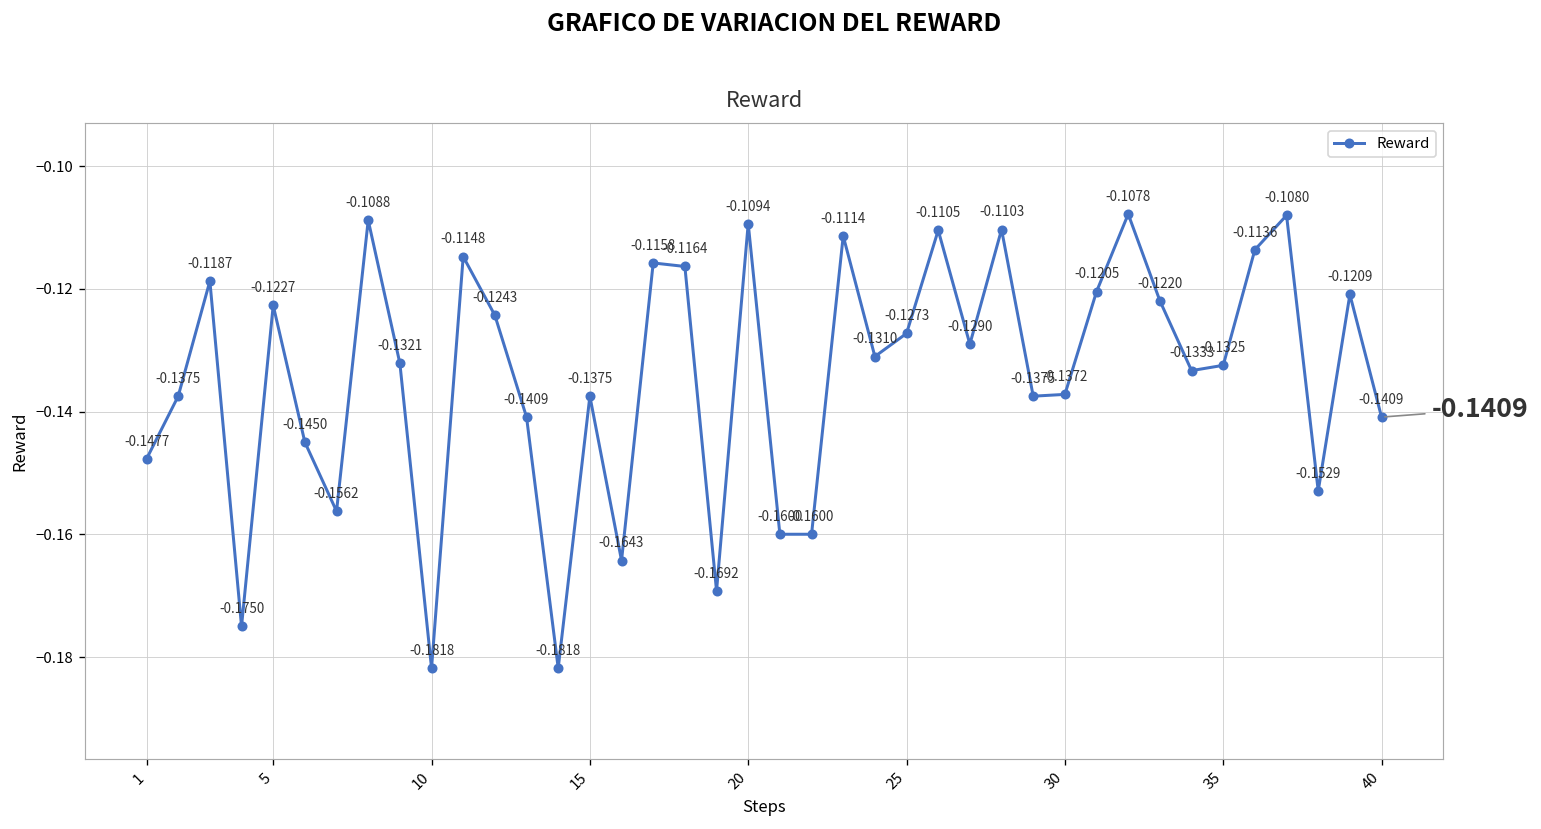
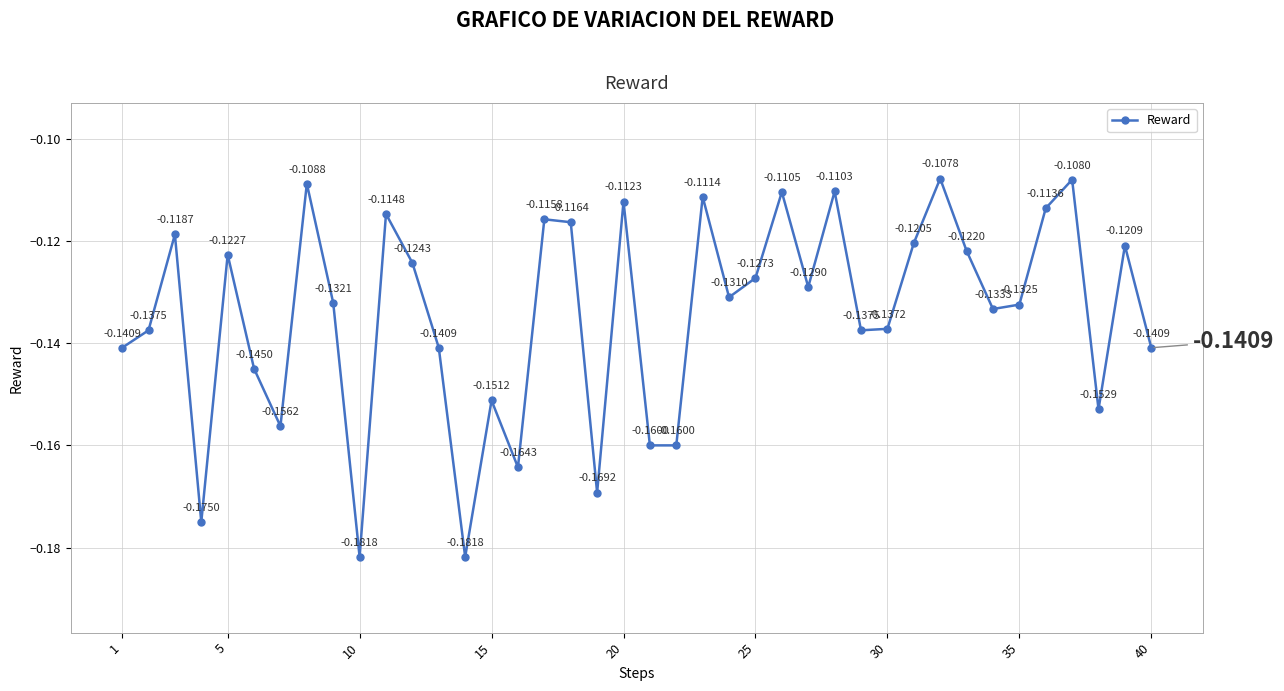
  {
-   "1": -0.1477,
+   "1": -0.1409,
    "5": -0.1227,
    "10": -0.1818,
-   "15": -0.1375,
-   "20": -0.1094,
+   "15": -0.1512,
+   "20": -0.1123,
    "25": -0.1273,
    "40": -0.1409
  }
